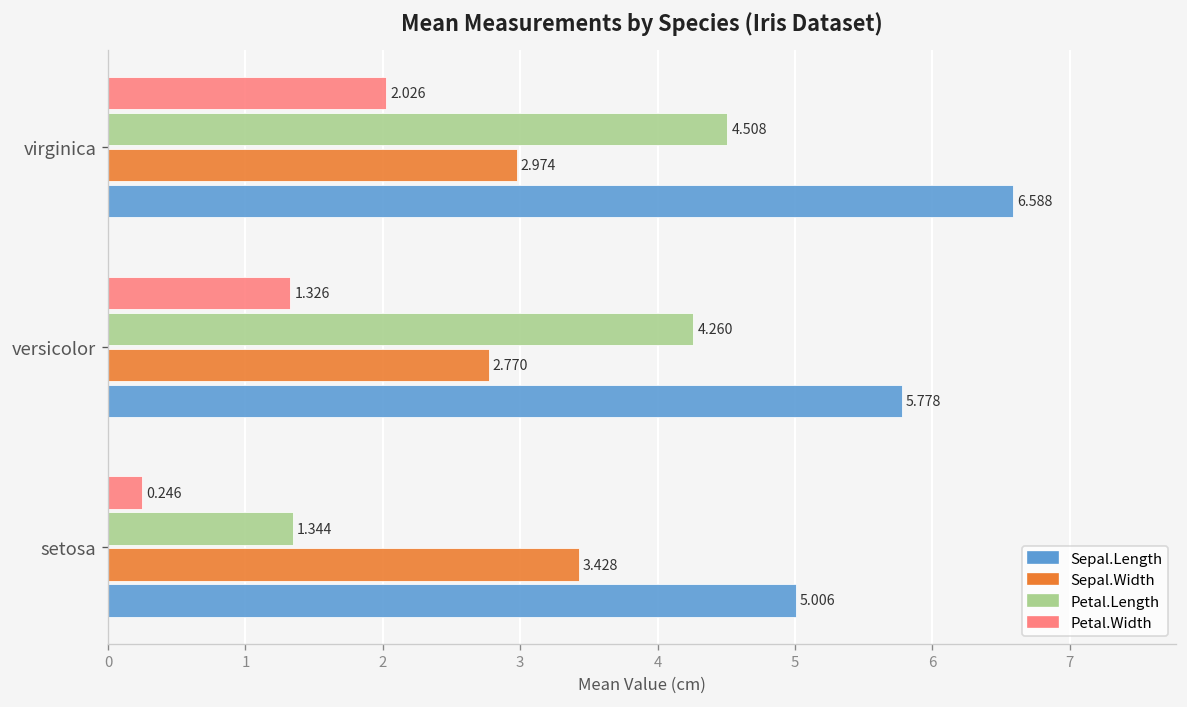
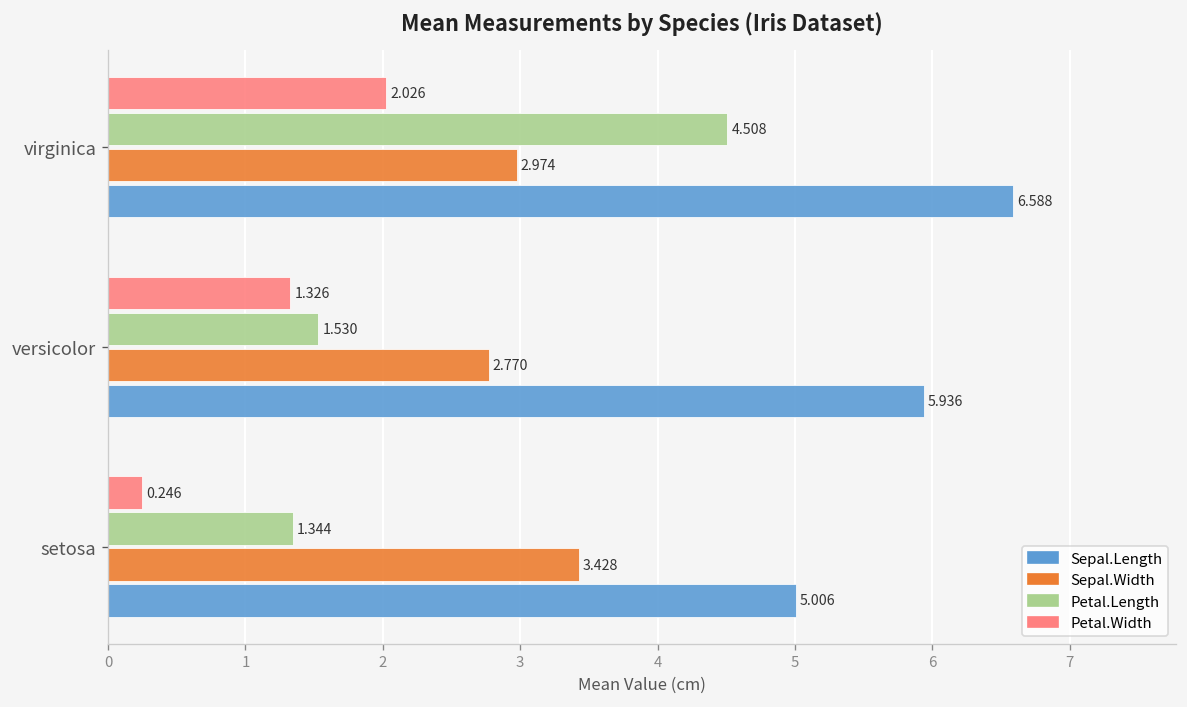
  {
    "Sepal.Length": {
      "virginica": 6.588,
-     "versicolor": 5.778,
+     "versicolor": 5.936,
      "setosa": 5.006
    },
    "Sepal.Width": {
      "virginica": 2.974,
      "versicolor": 2.770,
      "setosa": 3.428
    },
    "Petal.Length": {
      "virginica": 4.508,
-     "versicolor": 4.260,
+     "versicolor": 1.530,
      "setosa": 1.344
    },
    "Petal.Width": {
      "virginica": 2.026,
      "versicolor": 1.326,
      "setosa": 0.246
    }
  }
